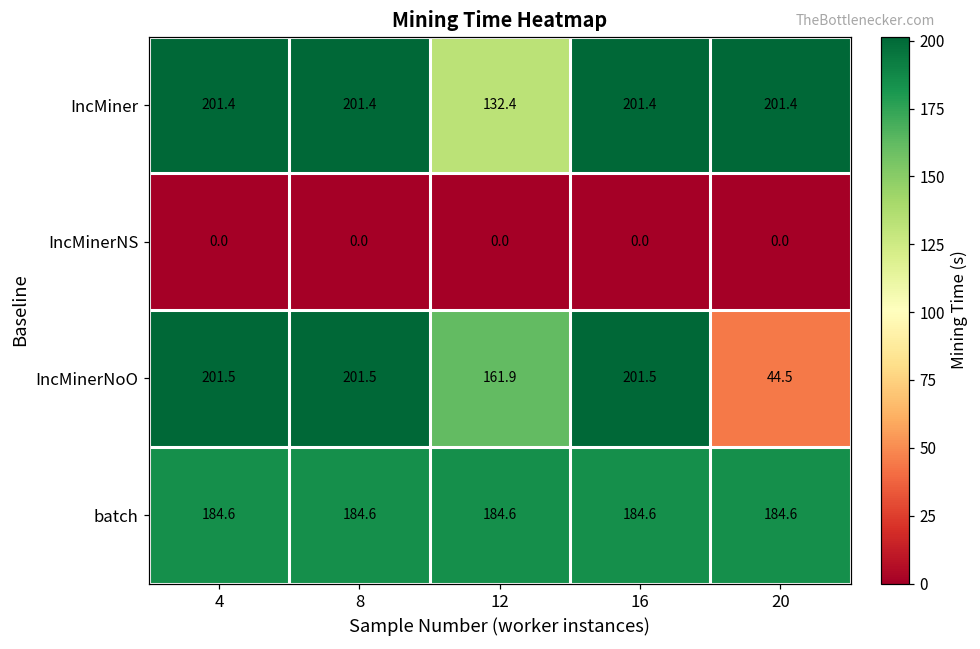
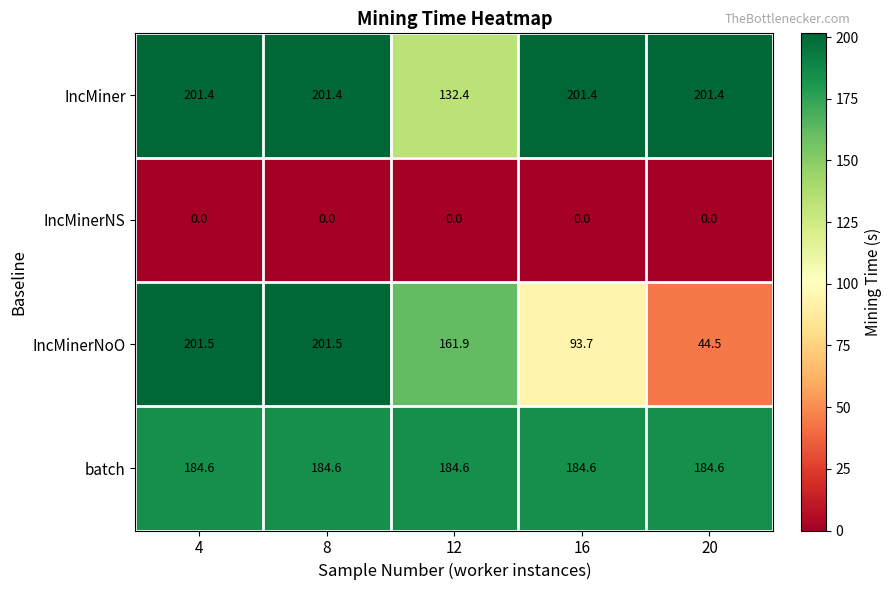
  {
    "IncMiner": {
      "4": 201.4,
      "8": 201.4,
      "12": 132.4,
      "16": 201.4,
      "20": 201.4
    },
    "IncMinerNS": {
      "4": 0.0,
      "8": 0.0,
      "12": 0.0,
      "16": 0.0,
      "20": 0.0
    },
    "IncMinerNoO": {
      "4": 201.5,
      "8": 201.5,
      "12": 161.9,
-     "16": 201.5,
+     "16": 93.7,
      "20": 44.5
    },
    "batch": {
      "4": 184.6,
      "8": 184.6,
      "12": 184.6,
      "16": 184.6,
      "20": 184.6
    }
  }
